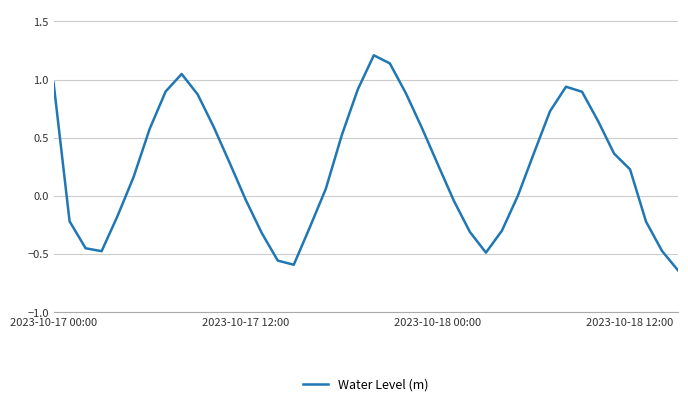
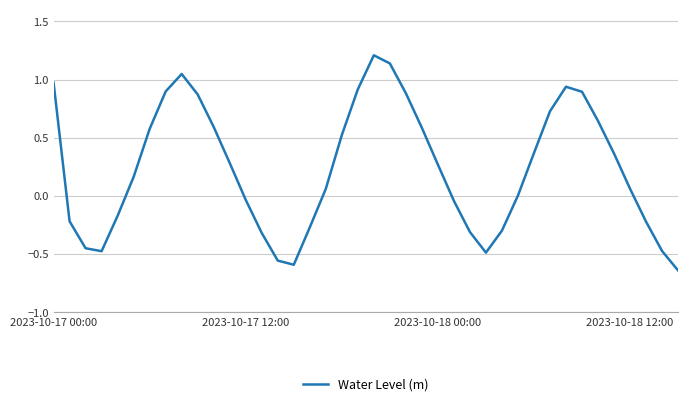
  {
    "2023-10-17 00:00": 0.97,
    "2023-10-17 12:00": -0.03,
    "2023-10-18 00:00": 0.27,
-   "2023-10-18 12:00": 0.23
+   "2023-10-18 12:00": 0.06
  }
